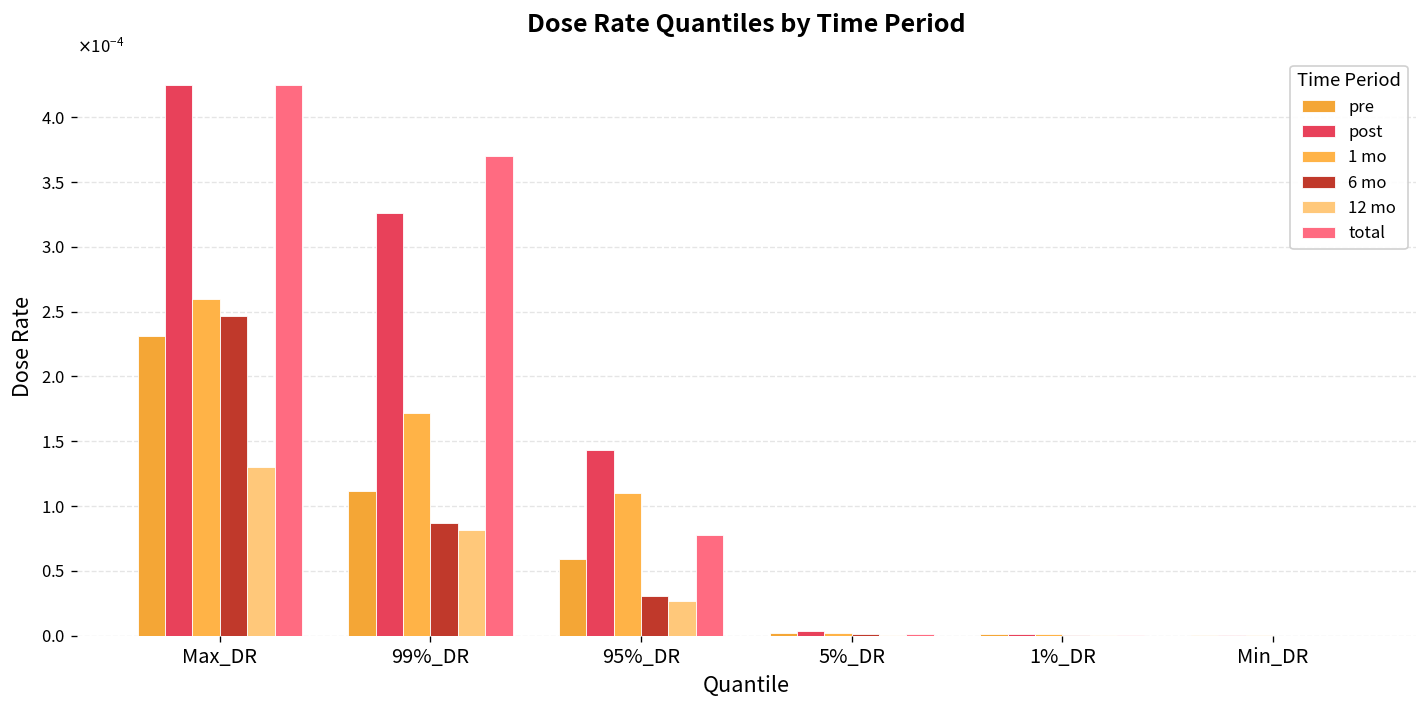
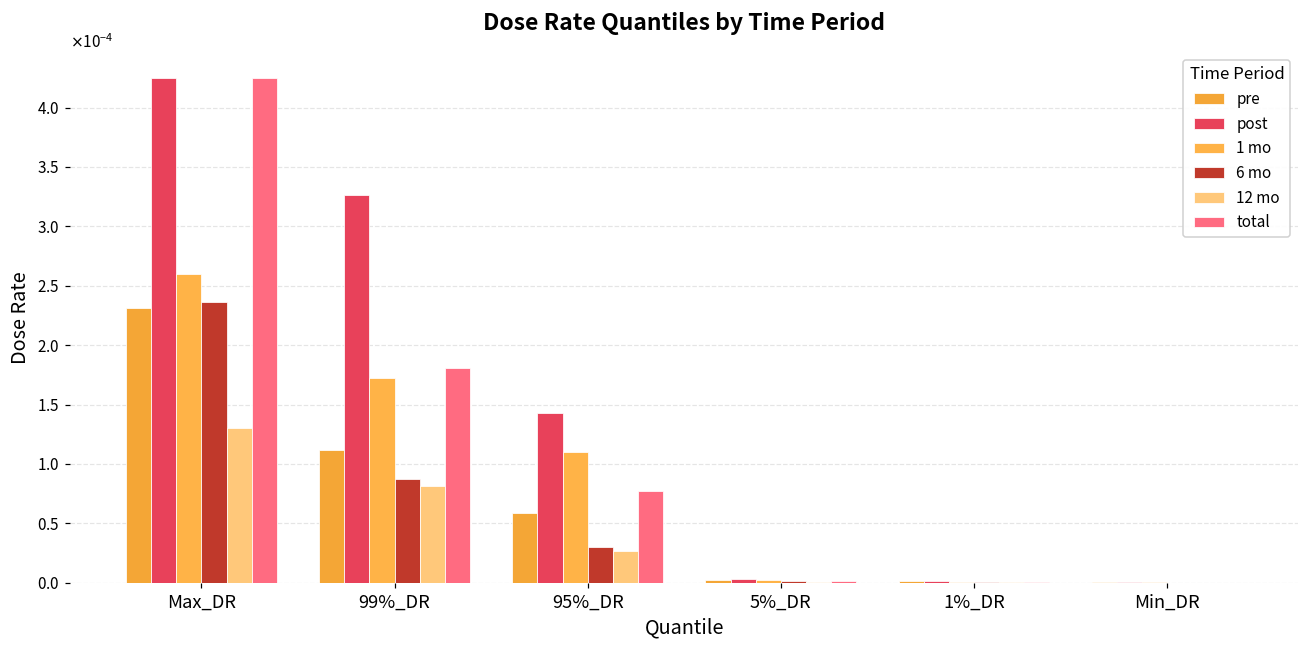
  {
    "post": {
      "Max_DR": 0.000425,
      "99%_DR": 0.000326,
      "95%_DR": 0.000143,
      "5%_DR": 0.000003
    },
    "6 mo": {
-     "Max_DR": 0.000247,
+     "Max_DR": 0.000236,
      "99%_DR": 0.000087,
      "95%_DR": 0.000030
    },
    "total": {
      "Max_DR": 0.000425,
-     "99%_DR": 0.000370,
+     "99%_DR": 0.000181,
      "95%_DR": 0.000077
    }
  }
